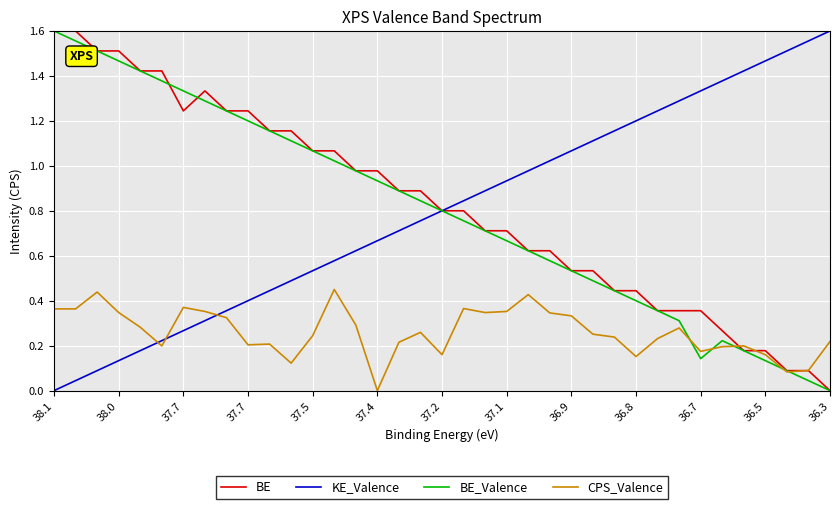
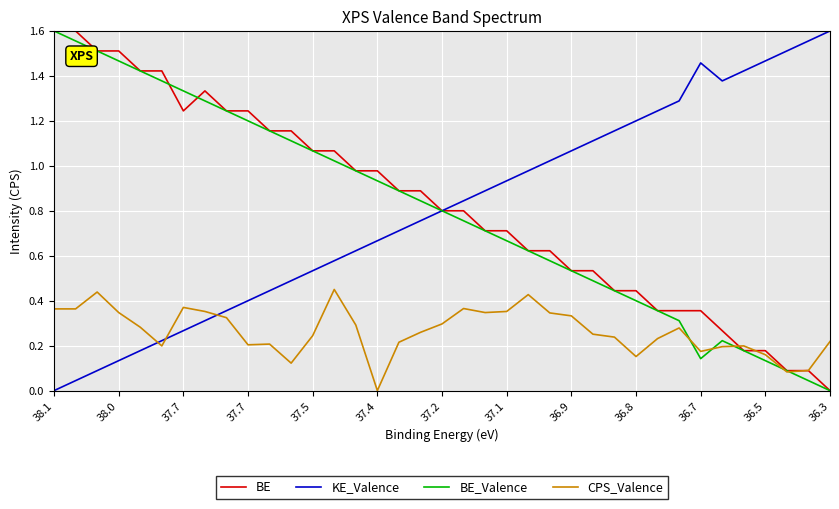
  {
    "BE": {
      "38.0": 1.51,
      "37.4": 0.98,
      "37.1": 0.71,
      "36.8": 0.44,
      "36.7": 0.36,
      "36.5": 0.18
    },
    "KE_Valence": {
      "38.1": 0.00,
      "38.0": 0.13,
      "37.5": 0.53,
      "37.4": 0.67,
      "37.1": 0.93,
      "36.9": 1.07,
      "36.8": 1.20,
-     "36.7": 1.33,
+     "36.7": 1.46,
      "36.5": 1.47,
      "36.3": 1.60
    },
    "BE_Valence": {
      "38.0": 1.47,
      "37.4": 0.93,
      "37.1": 0.67,
      "36.8": 0.40,
      "36.7": 0.14,
      "36.5": 0.13
    },
    "CPS_Valence": {
      "38.1": 0.36,
      "38.0": 0.35,
      "37.5": 0.24,
      "37.4": 0.00,
-     "37.2": 0.16,
+     "37.2": 0.30,
      "37.1": 0.35,
      "36.9": 0.33,
      "36.8": 0.15,
      "36.7": 0.17,
      "36.5": 0.16,
      "36.3": 0.22
    }
  }
